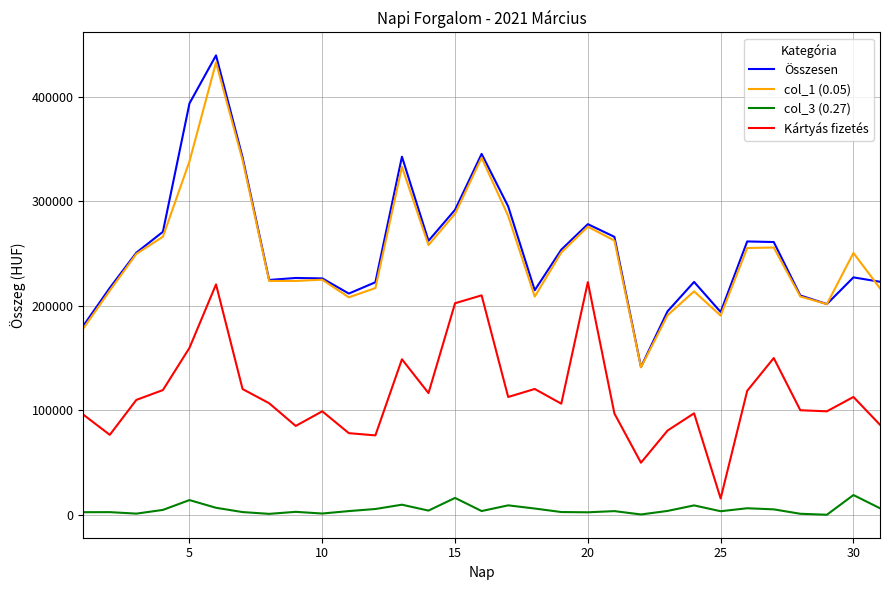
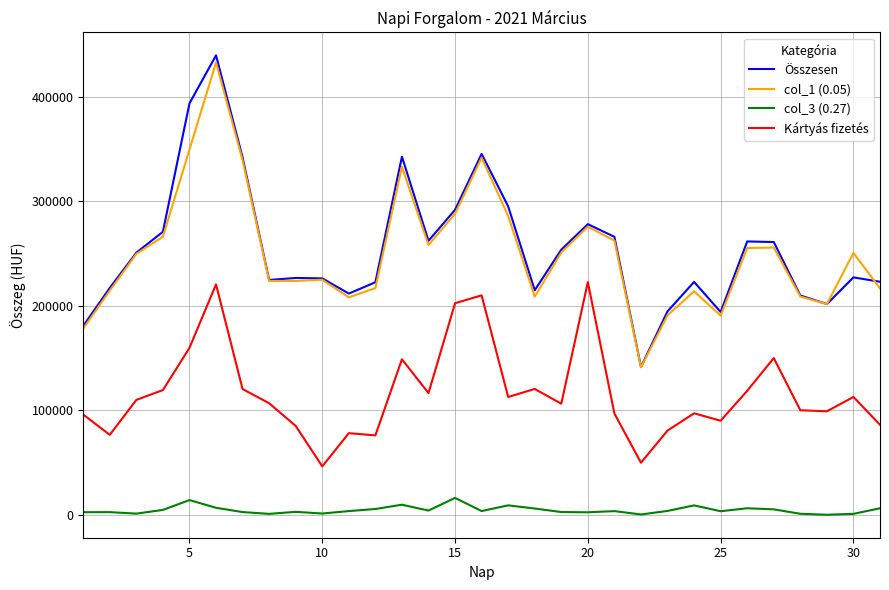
  {
    "Összesen": {
      "5": 394000,
      "15": 292000,
      "25": 194000,
      "30": 227000
    },
    "col_1 (0.05)": {
-     "5": 338000,
+     "5": 350000,
      "15": 288000,
      "25": 191000,
      "30": 251000
    },
    "col_3 (0.27)": {
      "5": 14000,
      "10": 1000,
      "15": 16000,
      "20": 2000,
      "25": 3000,
-     "30": 19000
+     "30": 1000
    },
    "Kártyás fizetés": {
      "5": 160000,
-     "10": 99000,
+     "10": 46000,
      "15": 202000,
      "20": 223000,
-     "25": 16000,
+     "25": 90000,
      "30": 113000
    }
  }
